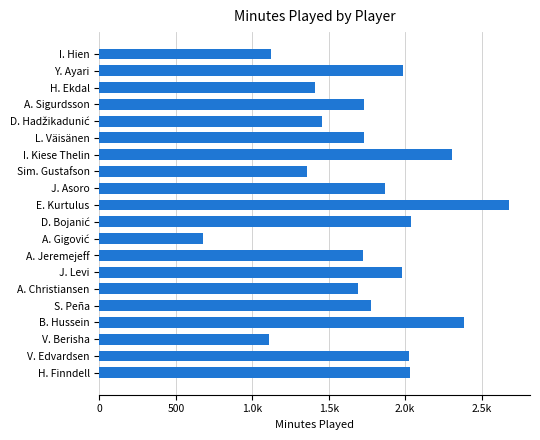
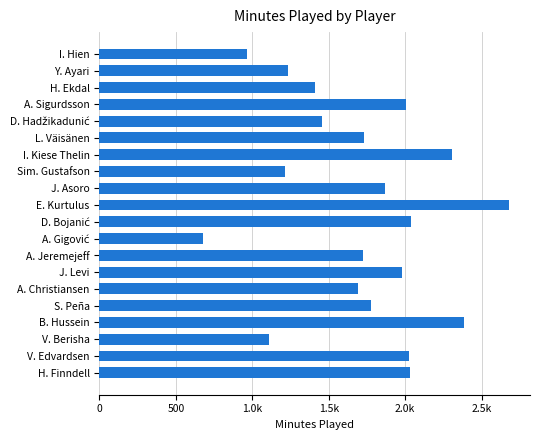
  {
-   "I. Hien": 1120,
-   "Y. Ayari": 1990,
+   "I. Hien": 970,
+   "Y. Ayari": 1230,
    "H. Ekdal": 1410,
-   "A. Sigurdsson": 1730,
+   "A. Sigurdsson": 2010,
    "D. Hadžikadunić": 1450,
    "L. Väisänen": 1730,
    "I. Kiese Thelin": 2310,
-   "Sim. Gustafson": 1360,
+   "Sim. Gustafson": 1210,
    "J. Asoro": 1870,
    "E. Kurtulus": 2680,
    "D. Bojanić": 2040,
    "A. Gigović": 680,
    "A. Jeremejeff": 1720,
    "J. Levi": 1980,
    "A. Christiansen": 1690,
    "S. Peña": 1780,
    "B. Hussein": 2380,
    "V. Berisha": 1110,
    "V. Edvardsen": 2030,
    "H. Finndell": 2030
  }
